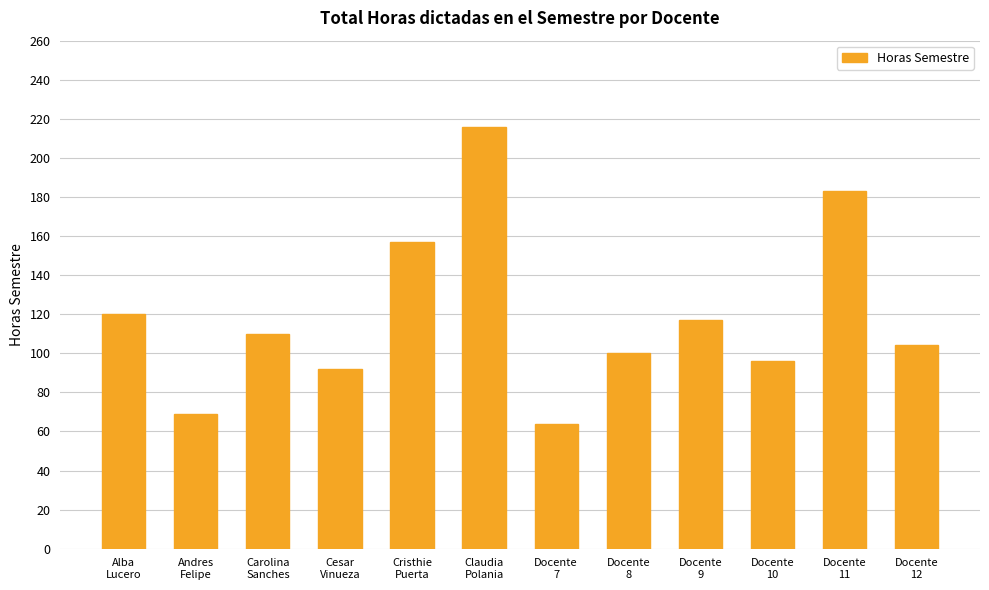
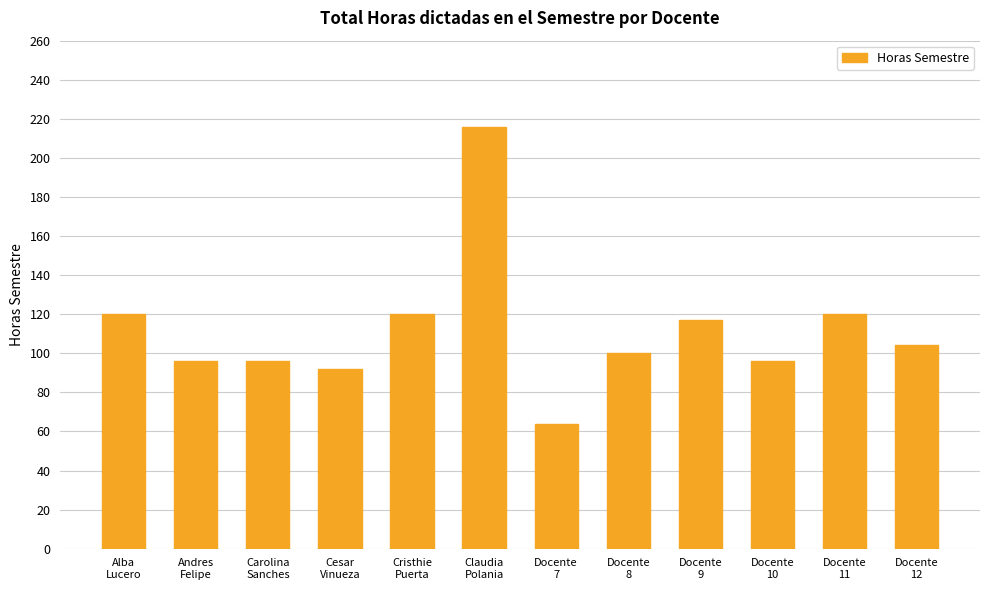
  {
    "Alba Lucero": 120,
-   "Andres Felipe": 69,
-   "Carolina Sanches": 110,
+   "Andres Felipe": 96,
+   "Carolina Sanches": 96,
    "Cesar Vinueza": 92,
-   "Cristhie Puerta": 157,
+   "Cristhie Puerta": 120,
    "Claudia Polania": 216,
    "Docente 7": 64,
    "Docente 8": 100,
    "Docente 9": 117,
    "Docente 10": 96,
-   "Docente 11": 183,
+   "Docente 11": 120,
    "Docente 12": 104
  }
